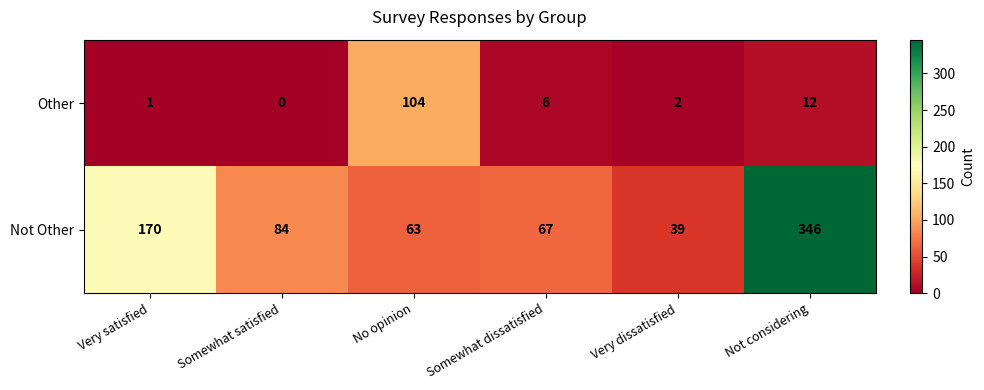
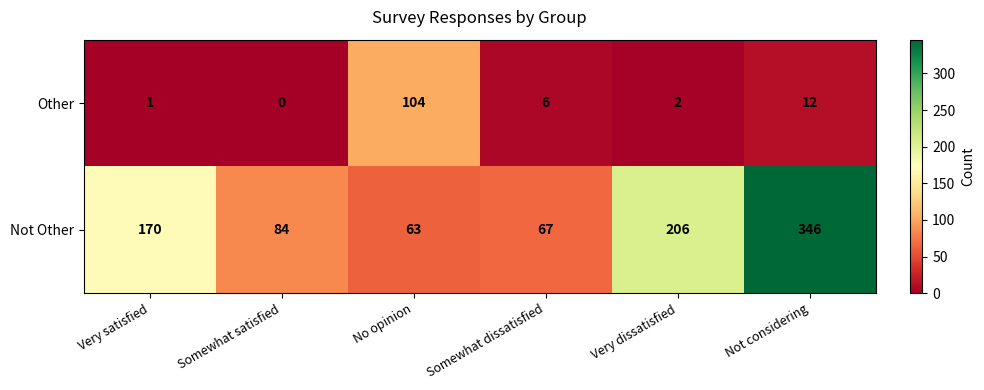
  {
    "Other": {
      "Very satisfied": 1,
      "Somewhat satisfied": 0,
      "No opinion": 104,
      "Somewhat dissatisfied": 6,
      "Very dissatisfied": 2,
      "Not considering": 12
    },
    "Not Other": {
      "Very satisfied": 170,
      "Somewhat satisfied": 84,
      "No opinion": 63,
      "Somewhat dissatisfied": 67,
-     "Very dissatisfied": 39,
+     "Very dissatisfied": 206,
      "Not considering": 346
    }
  }
